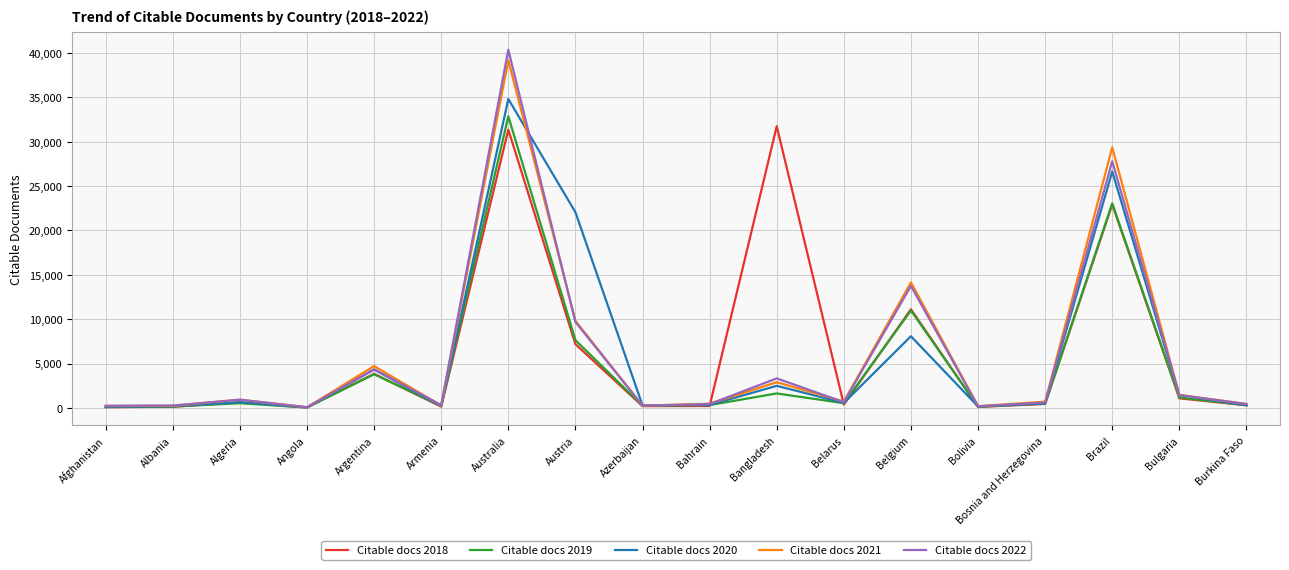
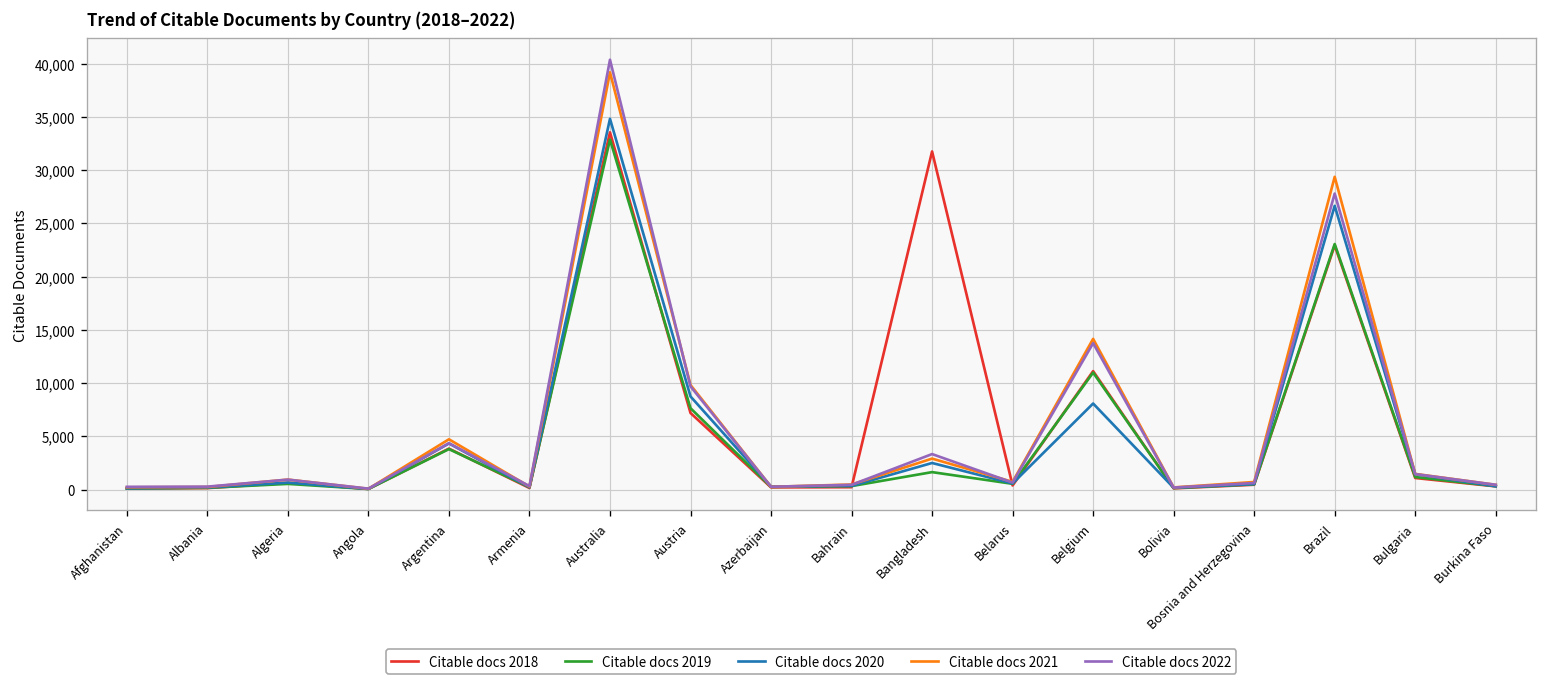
  {
    "Citable docs 2018": {
-     "Australia": "31,000",
+     "Australia": "34,000",
      "Austria": "7,000",
      "Bangladesh": "32,000"
    },
    "Citable docs 2019": {
      "Australia": "33,000",
      "Austria": "8,000",
      "Bangladesh": "2,000"
    },
    "Citable docs 2020": {
      "Australia": "35,000",
-     "Austria": "22,000",
+     "Austria": "9,000",
      "Bangladesh": "2,000",
      "Belgium": "8,000",
      "Brazil": "27,000"
    },
    "Citable docs 2021": {
      "Argentina": "5,000",
      "Australia": "39,000",
      "Bangladesh": "3,000",
      "Belgium": "14,000",
      "Brazil": "29,000"
    },
    "Citable docs 2022": {
      "Australia": "40,000",
      "Bangladesh": "3,000",
      "Belgium": "14,000",
      "Brazil": "28,000"
    }
  }
